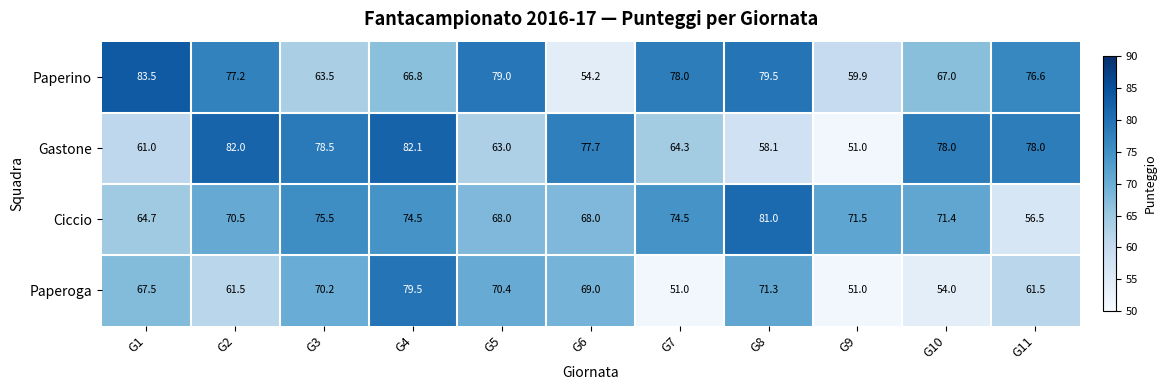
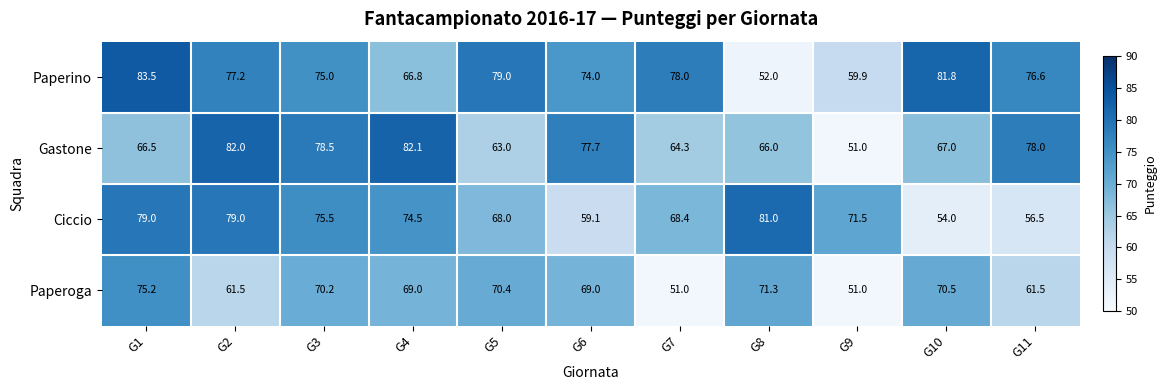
  {
    "Paperino": {
      "G1": 83.5,
      "G2": 77.2,
-     "G3": 63.5,
+     "G3": 75.0,
      "G4": 66.8,
      "G5": 79.0,
-     "G6": 54.2,
+     "G6": 74.0,
      "G7": 78.0,
-     "G8": 79.5,
+     "G8": 52.0,
      "G9": 59.9,
-     "G10": 67.0,
+     "G10": 81.8,
      "G11": 76.6
    },
    "Gastone": {
-     "G1": 61.0,
+     "G1": 66.5,
      "G2": 82.0,
      "G3": 78.5,
      "G4": 82.1,
      "G5": 63.0,
      "G6": 77.7,
      "G7": 64.3,
-     "G8": 58.1,
+     "G8": 66.0,
      "G9": 51.0,
-     "G10": 78.0,
+     "G10": 67.0,
      "G11": 78.0
    },
    "Ciccio": {
-     "G1": 64.7,
-     "G2": 70.5,
+     "G1": 79.0,
+     "G2": 79.0,
      "G3": 75.5,
      "G4": 74.5,
      "G5": 68.0,
-     "G6": 68.0,
-     "G7": 74.5,
+     "G6": 59.1,
+     "G7": 68.4,
      "G8": 81.0,
      "G9": 71.5,
-     "G10": 71.4,
+     "G10": 54.0,
      "G11": 56.5
    },
    "Paperoga": {
-     "G1": 67.5,
+     "G1": 75.2,
      "G2": 61.5,
      "G3": 70.2,
-     "G4": 79.5,
+     "G4": 69.0,
      "G5": 70.4,
      "G6": 69.0,
      "G7": 51.0,
      "G8": 71.3,
      "G9": 51.0,
-     "G10": 54.0,
+     "G10": 70.5,
      "G11": 61.5
    }
  }
